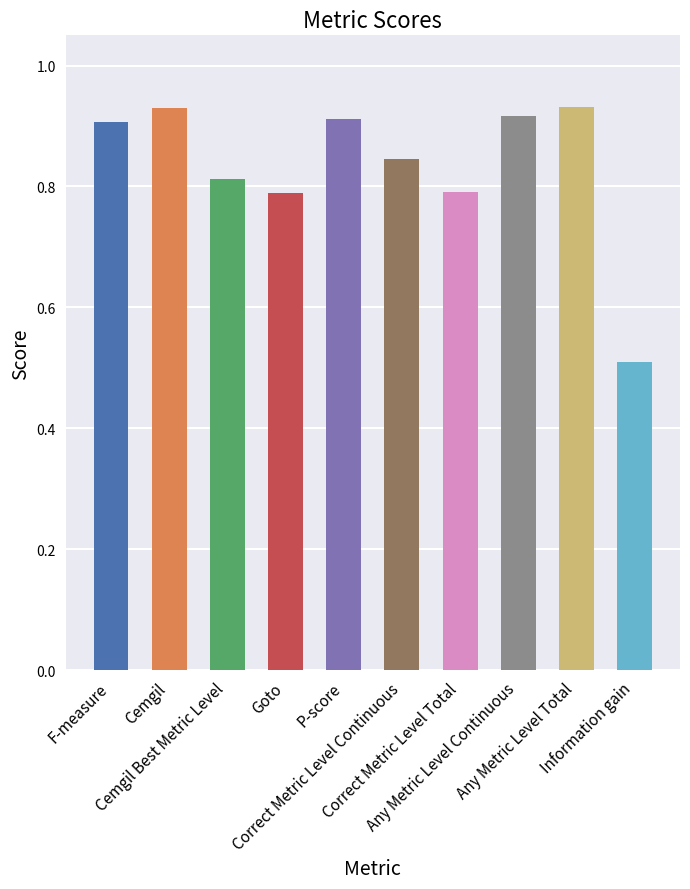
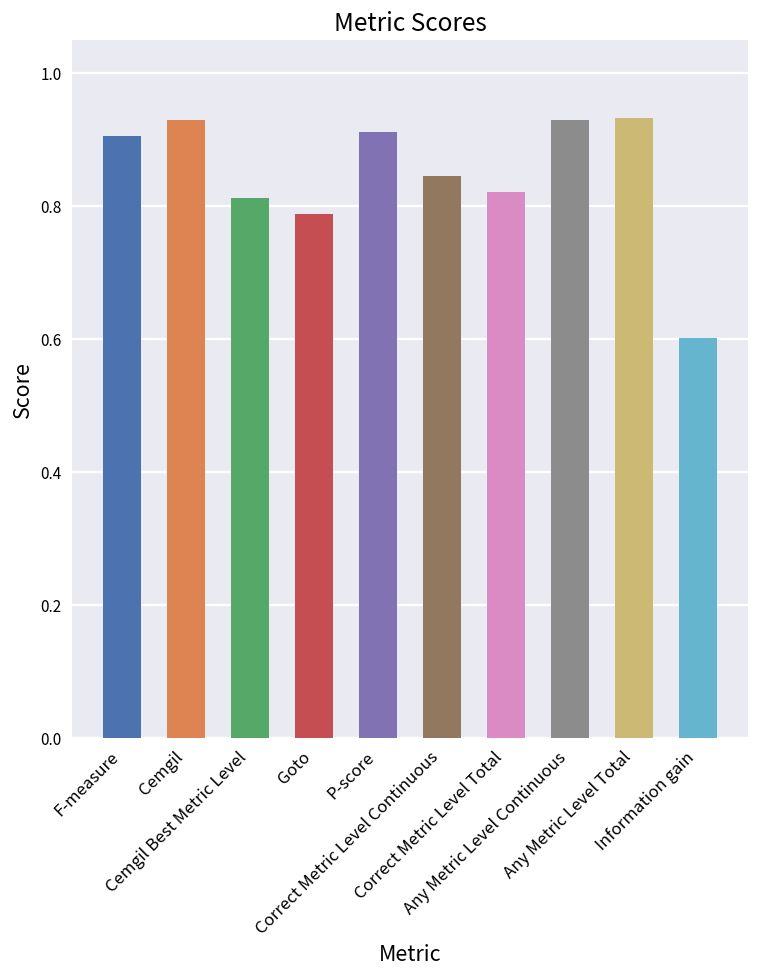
  {
    "F-measure": 0.91,
    "Cemgil": 0.93,
    "Cemgil Best Metric Level": 0.81,
    "Goto": 0.79,
    "P-score": 0.91,
    "Correct Metric Level Continuous": 0.85,
-   "Correct Metric Level Total": 0.79,
-   "Any Metric Level Continuous": 0.92,
+   "Correct Metric Level Total": 0.82,
+   "Any Metric Level Continuous": 0.93,
    "Any Metric Level Total": 0.93,
-   "Information gain": 0.51
+   "Information gain": 0.60
  }
